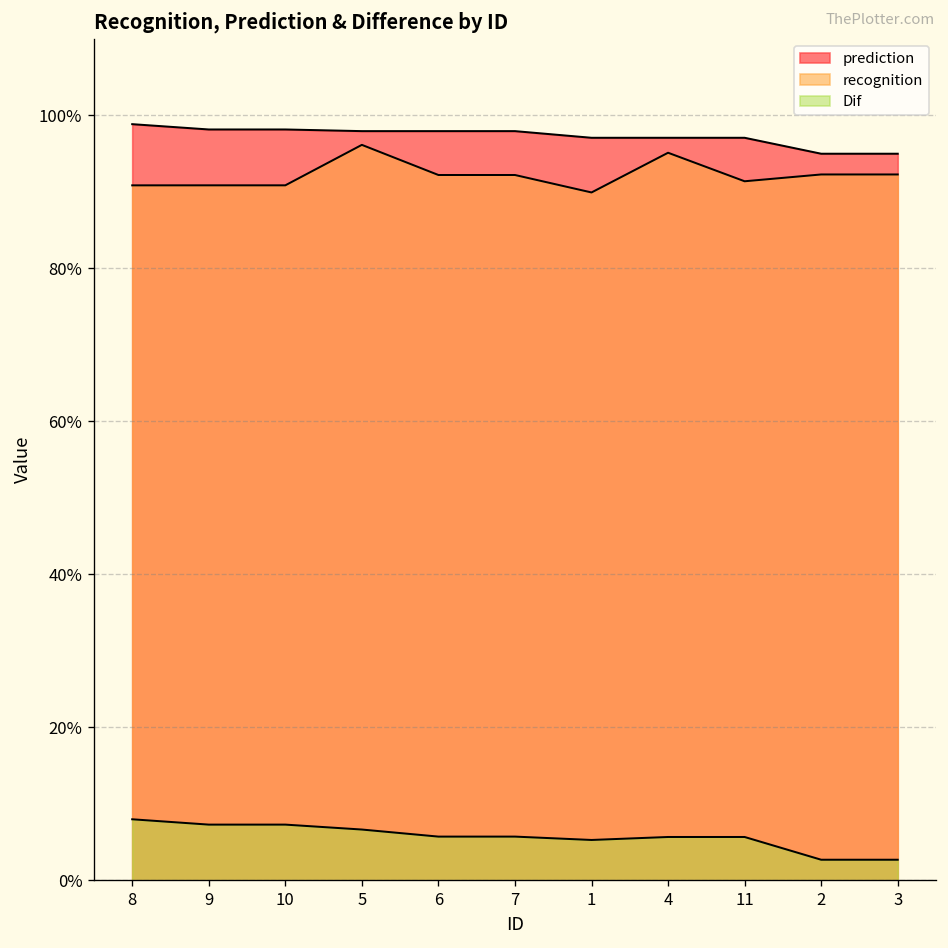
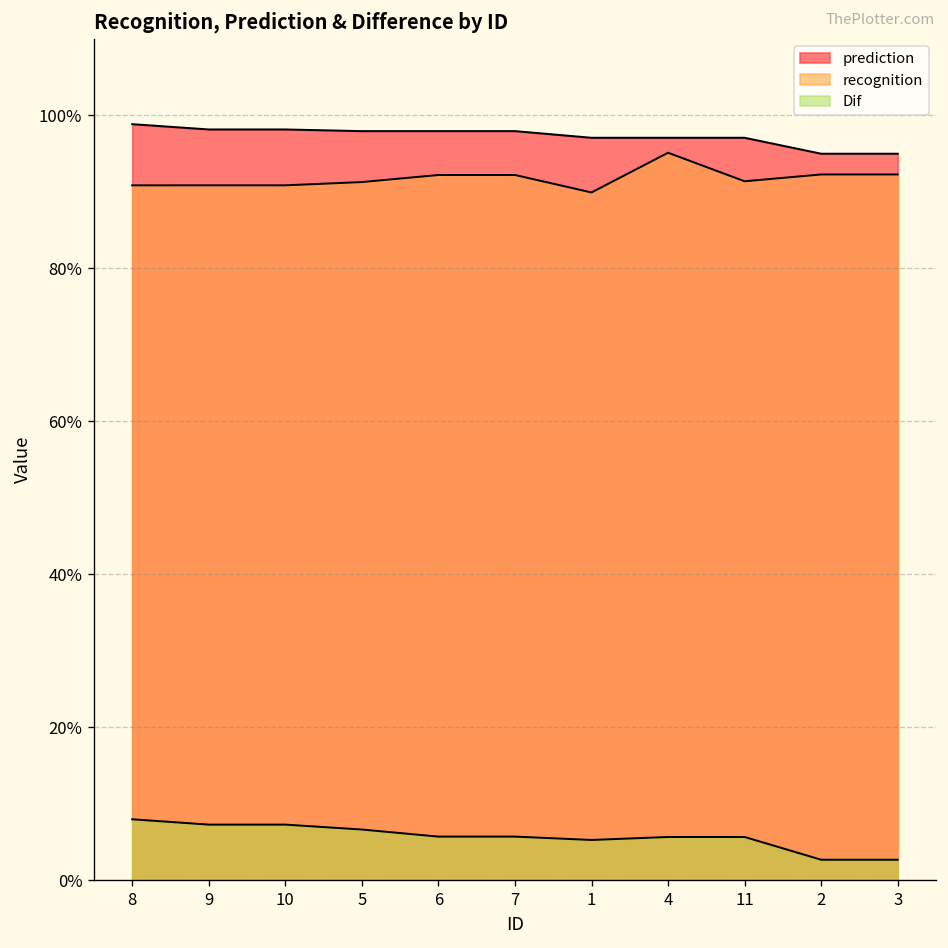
  {
    "prediction": {
      "8": "99%",
      "9": "98%",
      "10": "98%",
      "5": "98%",
      "6": "98%",
      "7": "98%",
      "1": "97%",
      "4": "97%",
      "11": "97%",
      "2": "95%",
      "3": "95%"
    },
    "recognition": {
      "8": "91%",
      "9": "91%",
      "10": "91%",
-     "5": "96%",
+     "5": "91%",
      "6": "92%",
      "7": "92%",
      "1": "90%",
      "4": "95%",
      "11": "91%",
      "2": "92%",
      "3": "92%"
    },
    "Dif": {
      "8": "8%",
      "9": "7%",
      "10": "7%",
      "5": "7%",
      "6": "6%",
      "7": "6%",
      "1": "5%",
      "4": "6%",
      "11": "6%",
      "2": "3%",
      "3": "3%"
    }
  }
